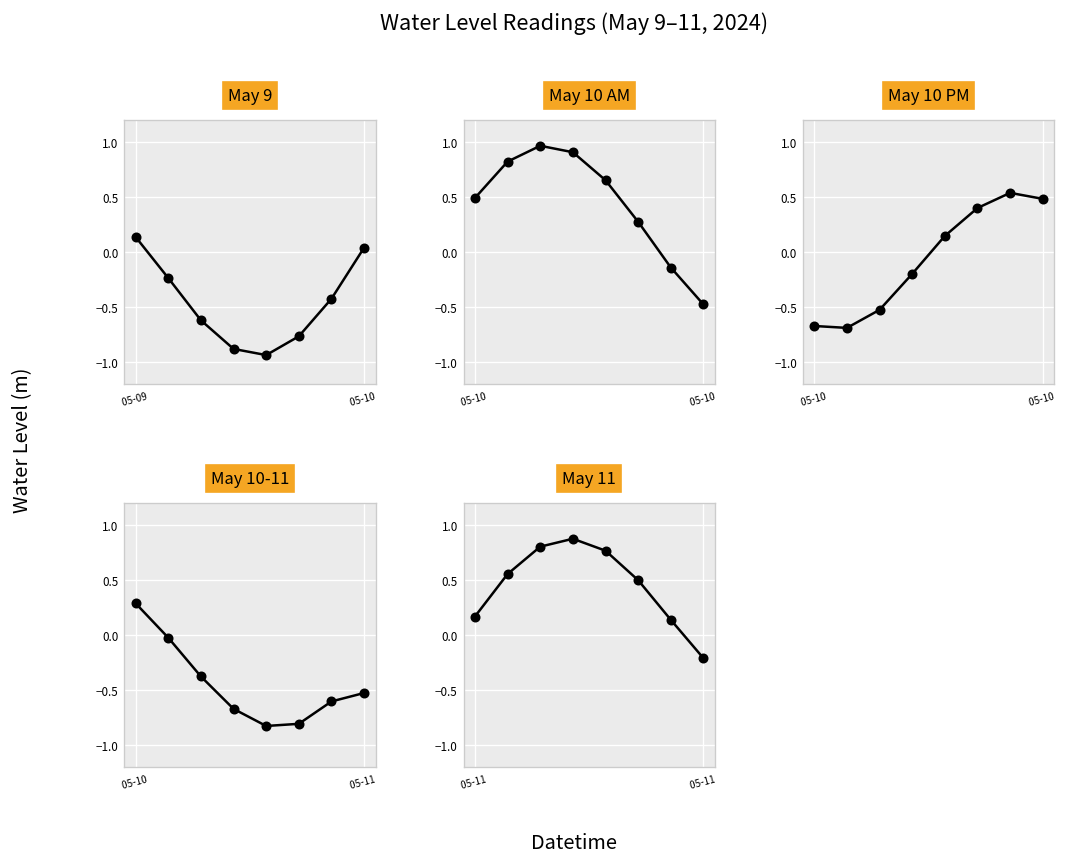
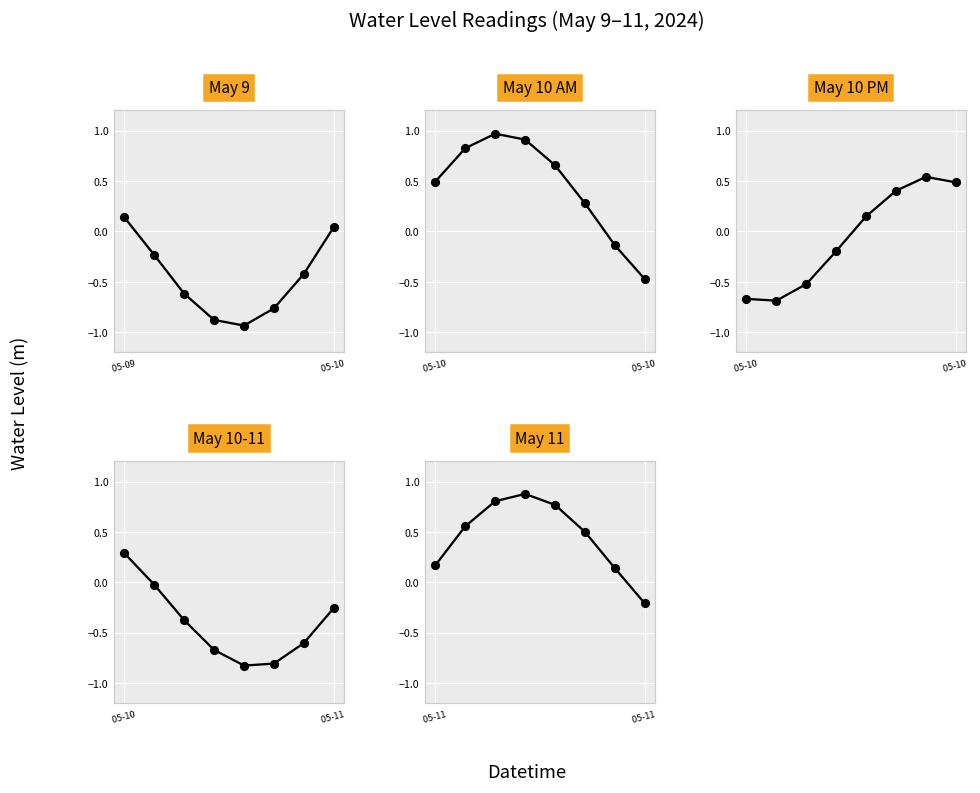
  {
    "May 9": {
      "05-09": 0.1,
      "05-10": 0.0
    },
    "May 10-11": {
      "05-10": 0.3,
-     "05-11": -0.5
+     "05-11": -0.3
    }
  }
